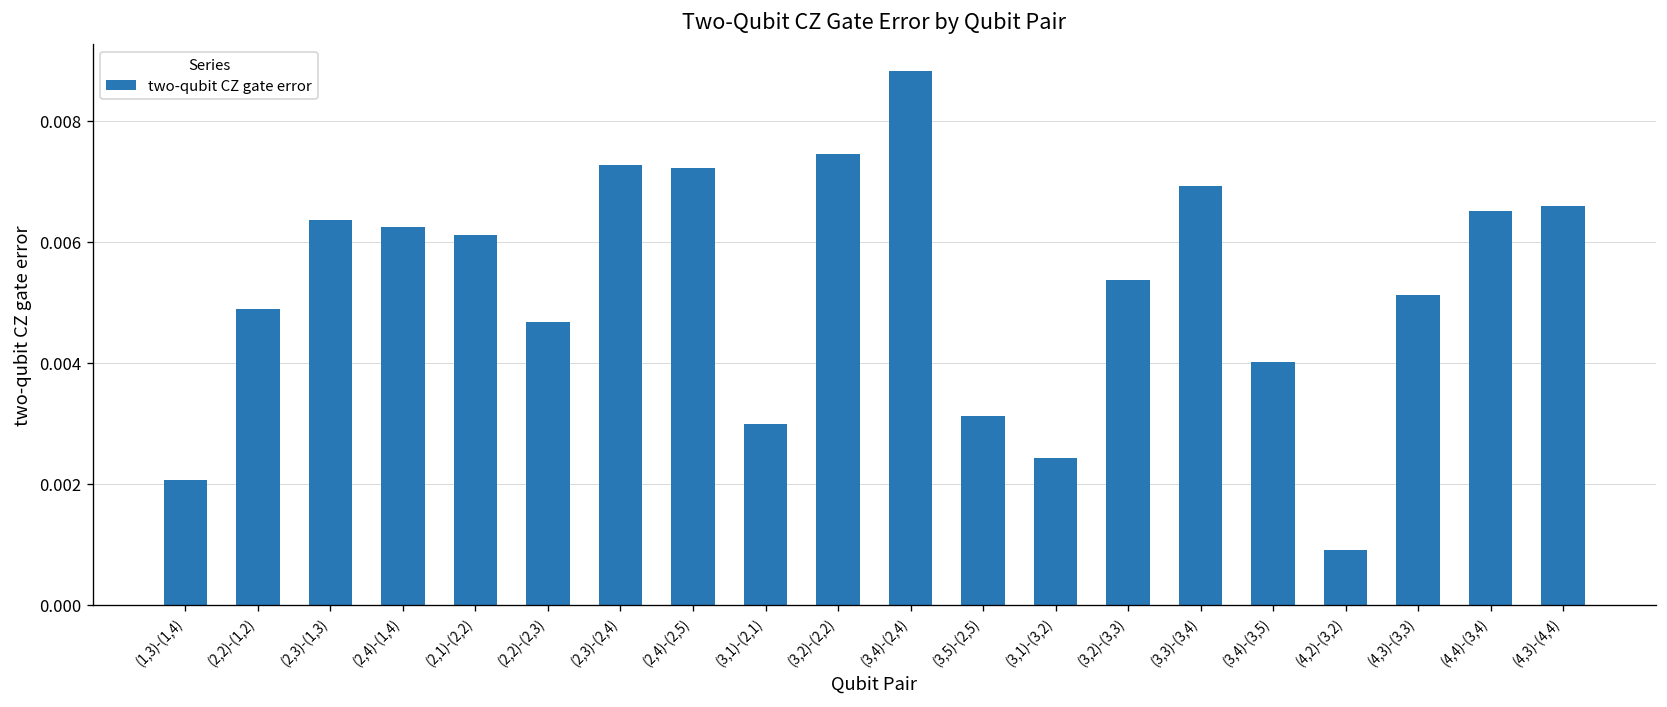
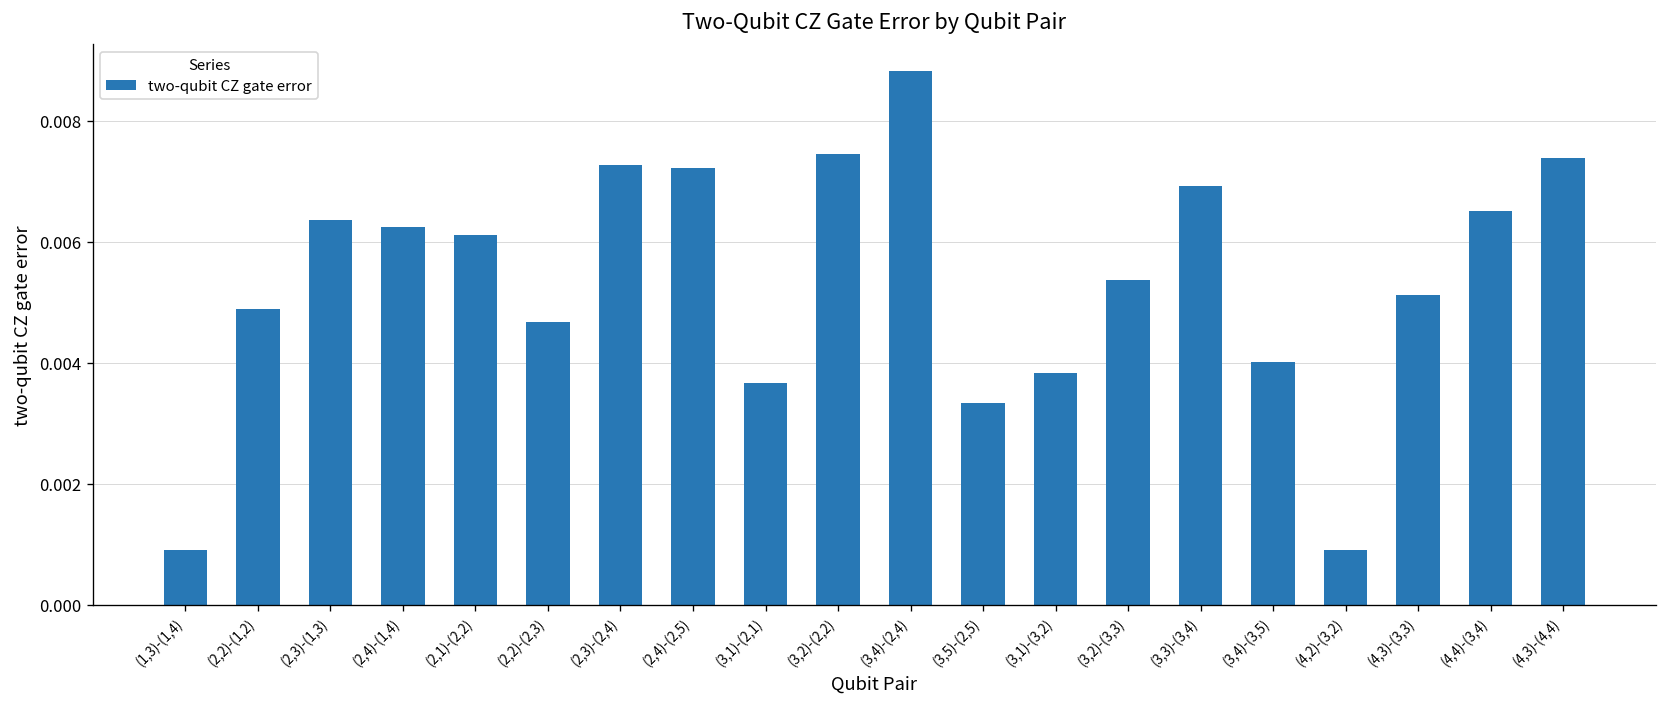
  {
-   "(1,3)-(1,4)": 0.0021,
+   "(1,3)-(1,4)": 0.0009,
    "(2,2)-(1,2)": 0.0049,
    "(2,3)-(1,3)": 0.0064,
    "(2,4)-(1,4)": 0.0062,
    "(2,1)-(2,2)": 0.0061,
    "(2,2)-(2,3)": 0.0047,
    "(2,3)-(2,4)": 0.0073,
    "(2,4)-(2,5)": 0.0072,
-   "(3,1)-(2,1)": 0.0030,
+   "(3,1)-(2,1)": 0.0037,
    "(3,2)-(2,2)": 0.0075,
    "(3,4)-(2,4)": 0.0088,
-   "(3,5)-(2,5)": 0.0031,
-   "(3,1)-(3,2)": 0.0024,
+   "(3,5)-(2,5)": 0.0033,
+   "(3,1)-(3,2)": 0.0038,
    "(3,2)-(3,3)": 0.0054,
    "(3,3)-(3,4)": 0.0069,
    "(3,4)-(3,5)": 0.0040,
    "(4,2)-(3,2)": 0.0009,
    "(4,3)-(3,3)": 0.0051,
    "(4,4)-(3,4)": 0.0065,
-   "(4,3)-(4,4)": 0.0066
+   "(4,3)-(4,4)": 0.0074
  }
